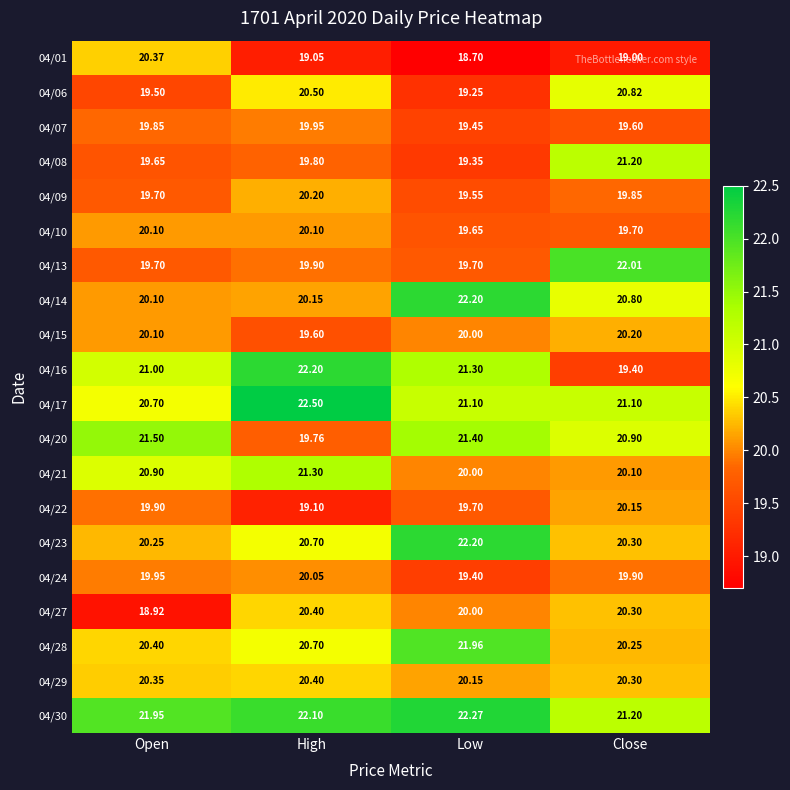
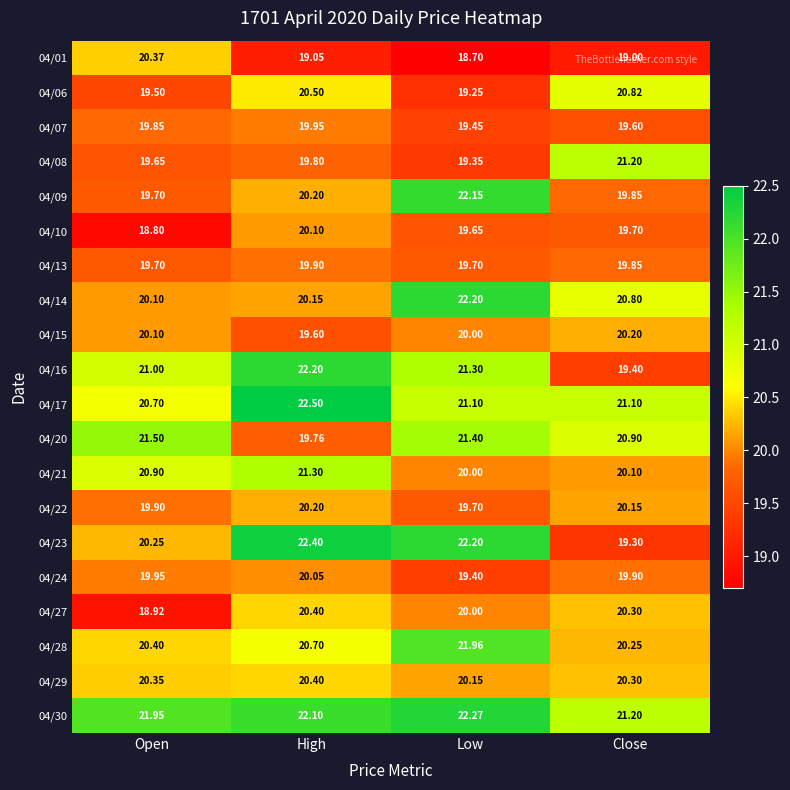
  {
    "04/01": {
      "Open": 20.37,
      "High": 19.05,
      "Low": 18.70
    },
    "04/06": {
      "Open": 19.50,
      "High": 20.50,
      "Low": 19.25,
      "Close": 20.82
    },
    "04/07": {
      "Open": 19.85,
      "High": 19.95,
      "Low": 19.45,
      "Close": 19.60
    },
    "04/08": {
      "Open": 19.65,
      "High": 19.80,
      "Low": 19.35,
      "Close": 21.20
    },
    "04/09": {
      "Open": 19.70,
      "High": 20.20,
-     "Low": 19.55,
+     "Low": 22.15,
      "Close": 19.85
    },
    "04/10": {
-     "Open": 20.10,
+     "Open": 18.80,
      "High": 20.10,
      "Low": 19.65,
      "Close": 19.70
    },
    "04/13": {
      "Open": 19.70,
      "High": 19.90,
      "Low": 19.70,
-     "Close": 22.01
+     "Close": 19.85
    },
    "04/14": {
      "Open": 20.10,
      "High": 20.15,
      "Low": 22.20,
      "Close": 20.80
    },
    "04/15": {
      "Open": 20.10,
      "High": 19.60,
      "Low": 20.00,
      "Close": 20.20
    },
    "04/16": {
      "Open": 21.00,
      "High": 22.20,
      "Low": 21.30,
      "Close": 19.40
    },
    "04/17": {
      "Open": 20.70,
      "High": 22.50,
      "Low": 21.10,
      "Close": 21.10
    },
    "04/20": {
      "Open": 21.50,
      "High": 19.76,
      "Low": 21.40,
      "Close": 20.90
    },
    "04/21": {
      "Open": 20.90,
      "High": 21.30,
      "Low": 20.00,
      "Close": 20.10
    },
    "04/22": {
      "Open": 19.90,
-     "High": 19.10,
+     "High": 20.20,
      "Low": 19.70,
      "Close": 20.15
    },
    "04/23": {
      "Open": 20.25,
-     "High": 20.70,
+     "High": 22.40,
      "Low": 22.20,
-     "Close": 20.30
+     "Close": 19.30
    },
    "04/24": {
      "Open": 19.95,
      "High": 20.05,
      "Low": 19.40,
      "Close": 19.90
    },
    "04/27": {
      "Open": 18.92,
      "High": 20.40,
      "Low": 20.00,
      "Close": 20.30
    },
    "04/28": {
      "Open": 20.40,
      "High": 20.70,
      "Low": 21.96,
      "Close": 20.25
    },
    "04/29": {
      "Open": 20.35,
      "High": 20.40,
      "Low": 20.15,
      "Close": 20.30
    },
    "04/30": {
      "Open": 21.95,
      "High": 22.10,
      "Low": 22.27,
      "Close": 21.20
    }
  }
